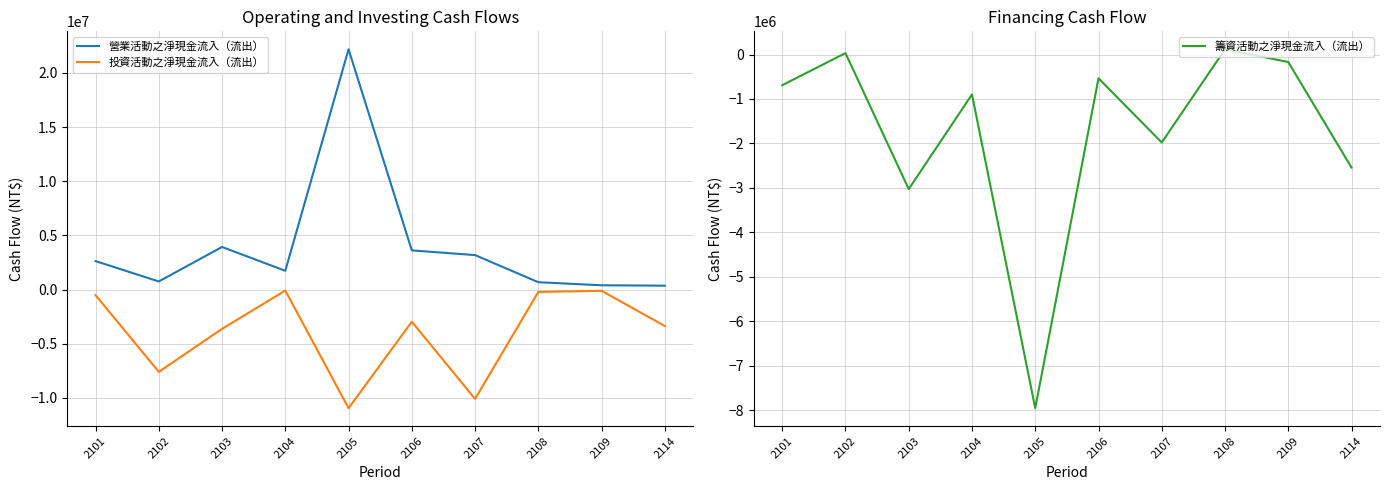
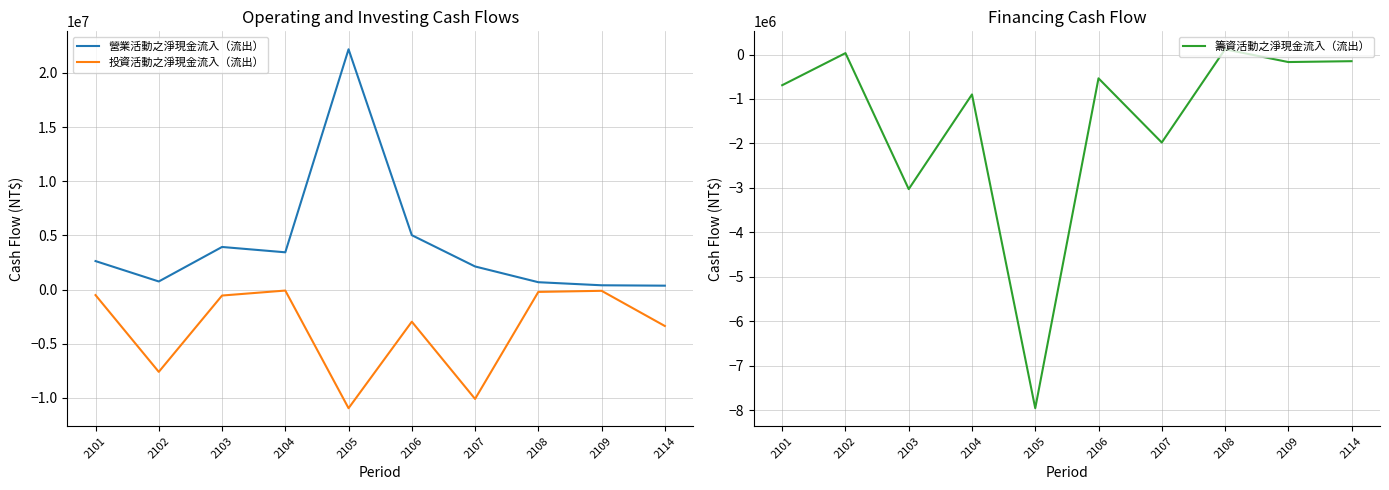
  {
    "Operating and Investing Cash Flows": {
      "營業活動之淨現金流入（流出）": {
        "2101": 2600000,
        "2102": 700000,
        "2103": 3900000,
-       "2104": 1700000,
+       "2104": 3400000,
        "2105": 22200000,
-       "2106": 3600000,
-       "2107": 3200000,
+       "2106": 5000000,
+       "2107": 2100000,
        "2108": 700000,
        "2109": 400000,
        "2114": 400000
      },
      "投資活動之淨現金流入（流出）": {
        "2101": -500000,
        "2102": -7600000,
-       "2103": -3600000,
+       "2103": -600000,
        "2104": -100000,
        "2105": -11000000,
        "2106": -3000000,
        "2107": -10100000,
        "2108": -200000,
        "2109": -100000,
        "2114": -3400000
      }
    },
    "Financing Cash Flow": {
      "2101": -700000,
      "2102": 0,
      "2103": -3000000,
      "2104": -900000,
      "2105": -8000000,
      "2106": -500000,
      "2107": -2000000,
      "2109": -200000,
-     "2114": -2500000
+     "2114": -100000
    }
  }
